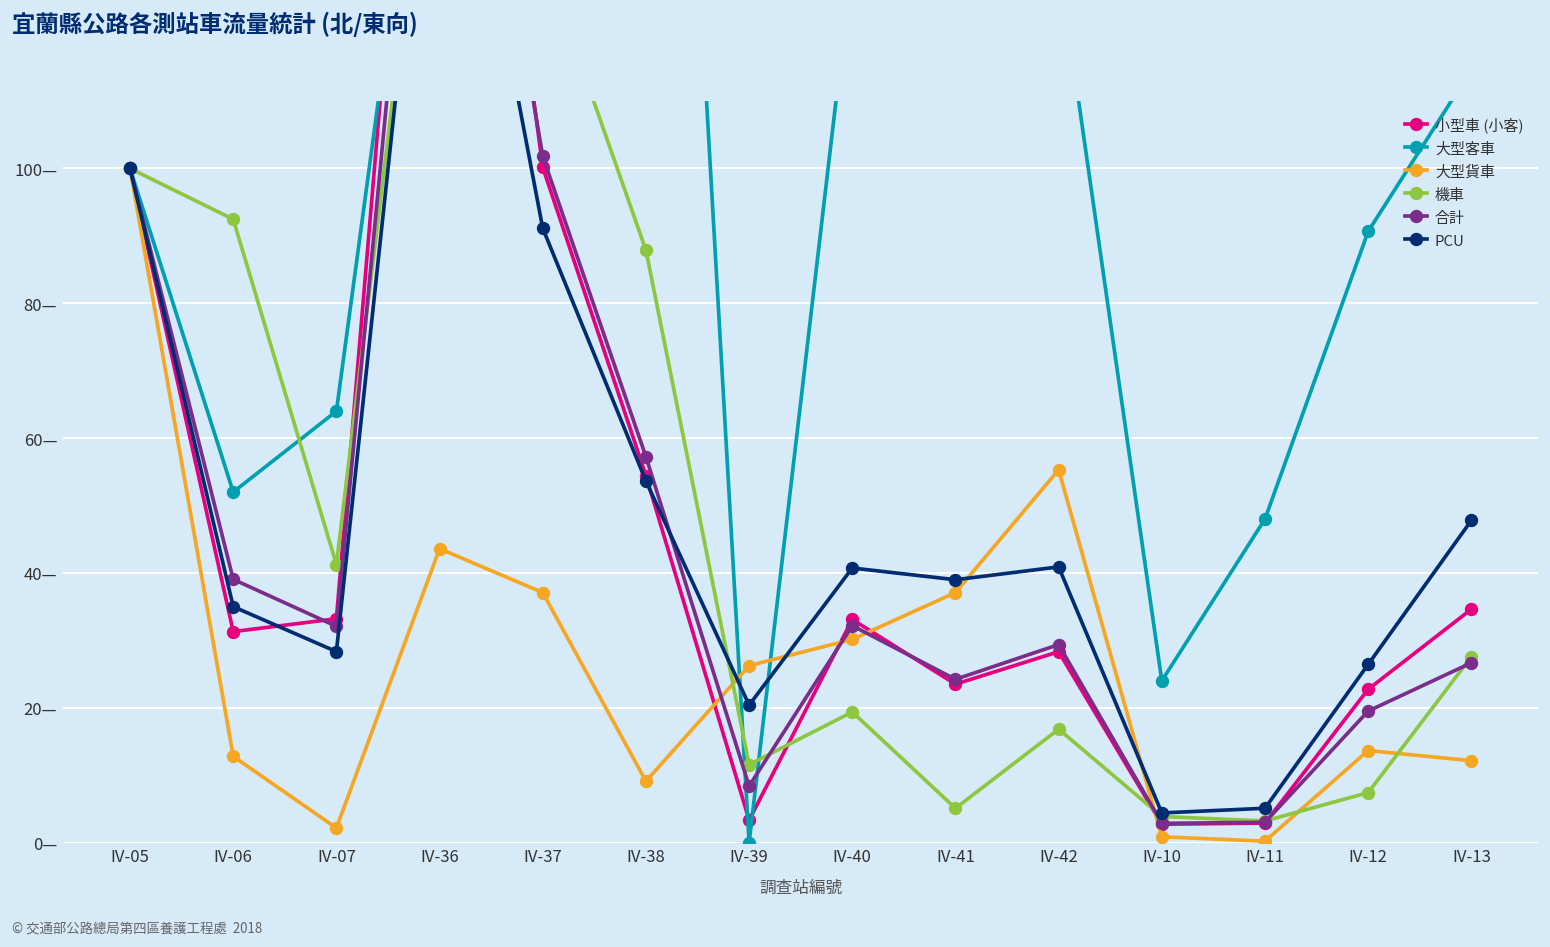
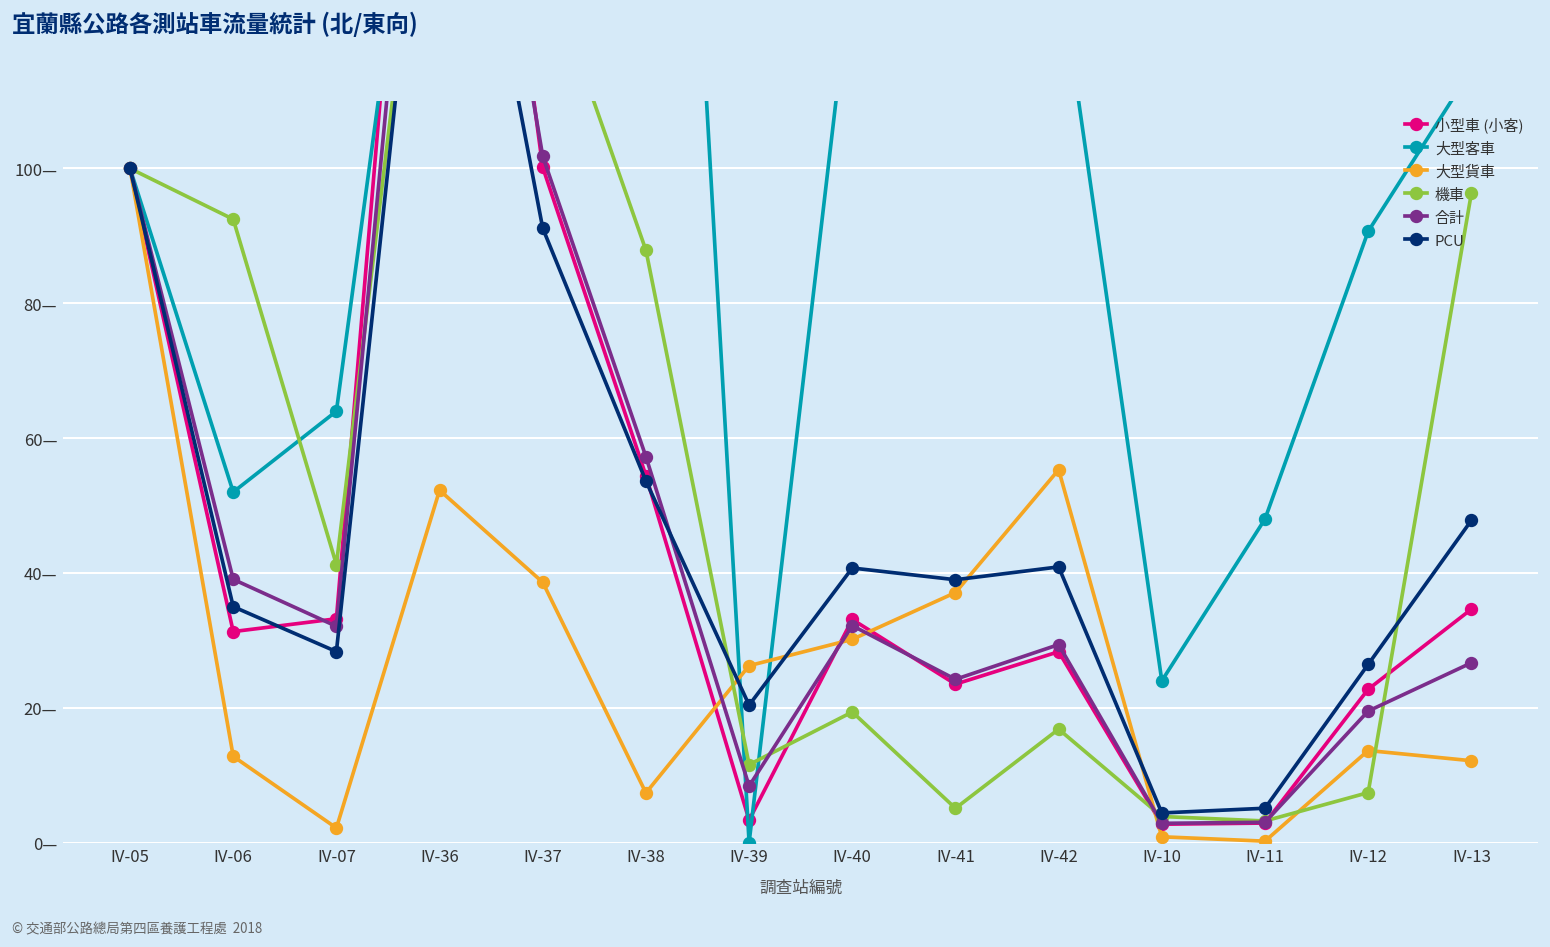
  {
    "小型車 (小客)": {
      "IV-06": "31—",
      "IV-07": "33—",
      "IV-37": "100—",
      "IV-38": "54—",
      "IV-39": "3—",
      "IV-40": "33—",
      "IV-41": "24—",
      "IV-42": "28—",
      "IV-12": "23—",
      "IV-13": "35—"
    },
    "大型客車": {
      "IV-06": "52—",
      "IV-07": "64—",
      "IV-39": "0—",
      "IV-10": "24—",
      "IV-11": "48—",
      "IV-12": "91—"
    },
    "大型貨車": {
      "IV-06": "13—",
      "IV-07": "2—",
-     "IV-36": "44—",
-     "IV-37": "37—",
-     "IV-38": "9—",
+     "IV-36": "52—",
+     "IV-37": "39—",
+     "IV-38": "7—",
      "IV-39": "26—",
      "IV-40": "30—",
      "IV-41": "37—",
      "IV-42": "55—",
      "IV-10": "1—",
      "IV-11": "0—",
      "IV-12": "14—",
      "IV-13": "12—"
    },
    "機車": {
      "IV-06": "92—",
      "IV-07": "41—",
      "IV-38": "88—",
      "IV-39": "12—",
      "IV-40": "19—",
      "IV-41": "5—",
      "IV-42": "17—",
      "IV-10": "4—",
      "IV-12": "7—",
-     "IV-13": "28—"
+     "IV-13": "96—"
    },
    "合計": {
      "IV-06": "39—",
      "IV-07": "32—",
      "IV-37": "102—",
      "IV-38": "57—",
      "IV-39": "8—",
      "IV-40": "32—",
      "IV-41": "24—",
      "IV-42": "29—",
      "IV-12": "20—",
      "IV-13": "27—"
    },
    "PCU": {
      "IV-06": "35—",
      "IV-07": "28—",
      "IV-37": "91—",
      "IV-38": "54—",
      "IV-39": "20—",
      "IV-40": "41—",
      "IV-41": "39—",
      "IV-42": "41—",
      "IV-10": "4—",
      "IV-11": "5—",
      "IV-12": "26—",
      "IV-13": "48—"
    }
  }
